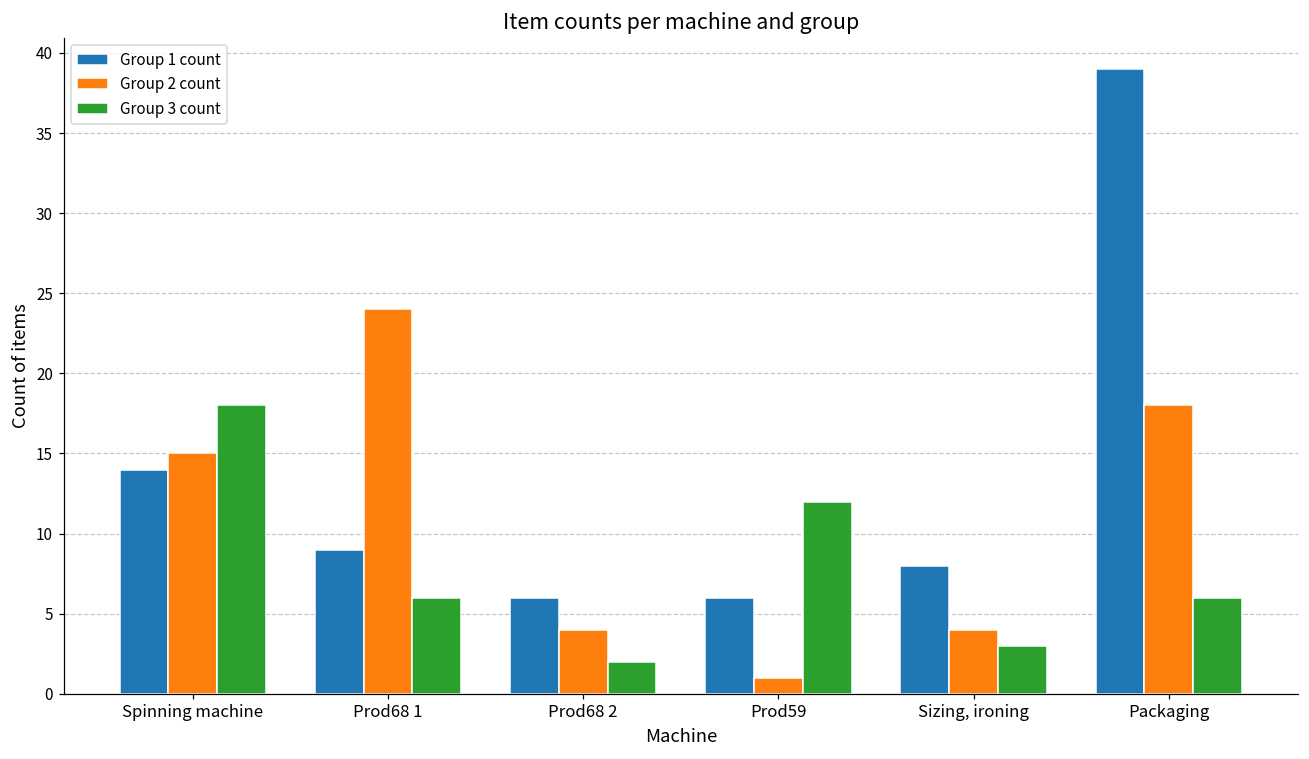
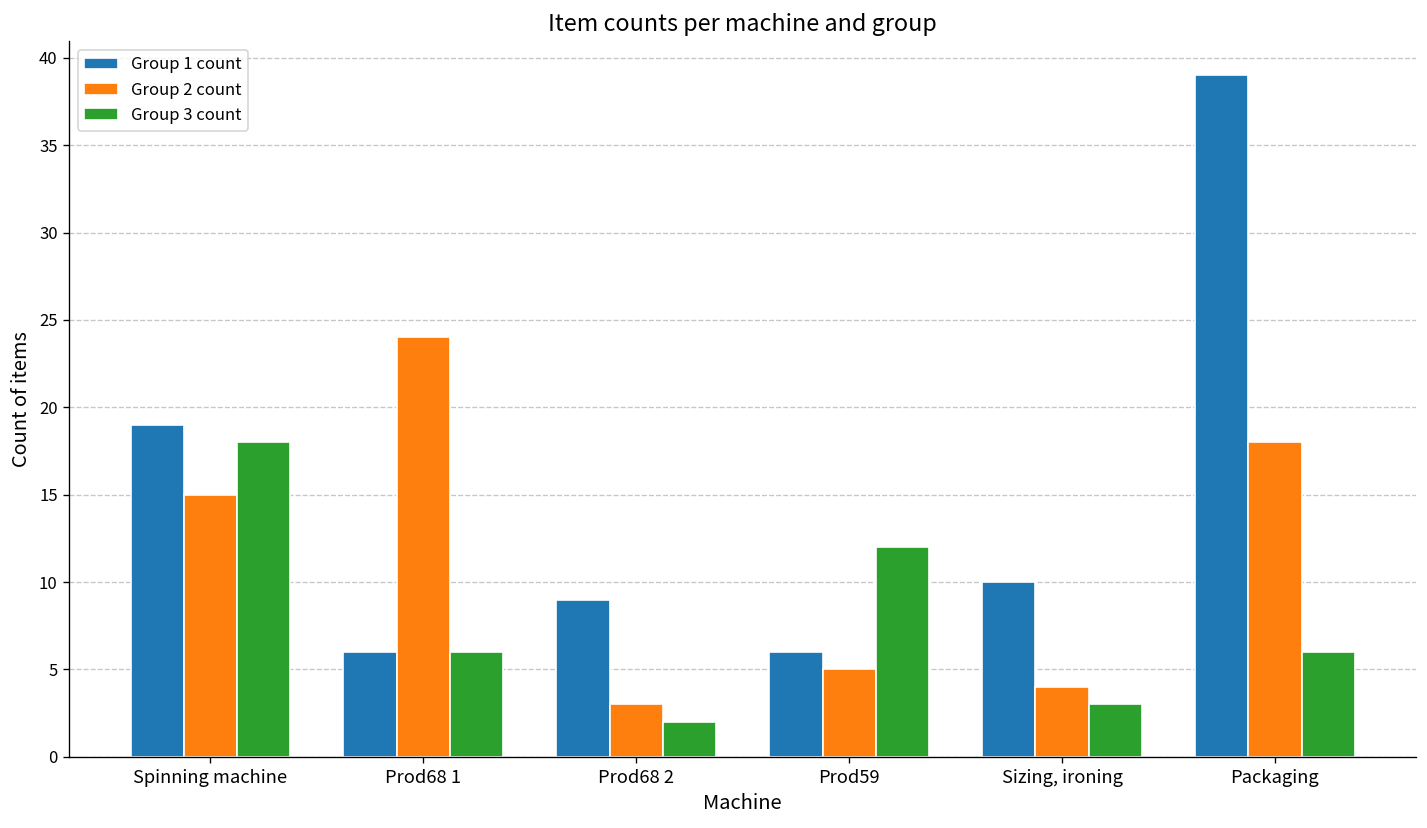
  {
    "Group 1 count": {
-     "Spinning machine": 14,
-     "Prod68 1": 9,
-     "Prod68 2": 6,
+     "Spinning machine": 19,
+     "Prod68 1": 6,
+     "Prod68 2": 9,
      "Prod59": 6,
-     "Sizing, ironing": 8,
+     "Sizing, ironing": 10,
      "Packaging": 39
    },
    "Group 2 count": {
      "Spinning machine": 15,
      "Prod68 1": 24,
-     "Prod68 2": 4,
-     "Prod59": 1,
+     "Prod68 2": 3,
+     "Prod59": 5,
      "Sizing, ironing": 4,
      "Packaging": 18
    },
    "Group 3 count": {
      "Spinning machine": 18,
      "Prod68 1": 6,
      "Prod68 2": 2,
      "Prod59": 12,
      "Sizing, ironing": 3,
      "Packaging": 6
    }
  }
